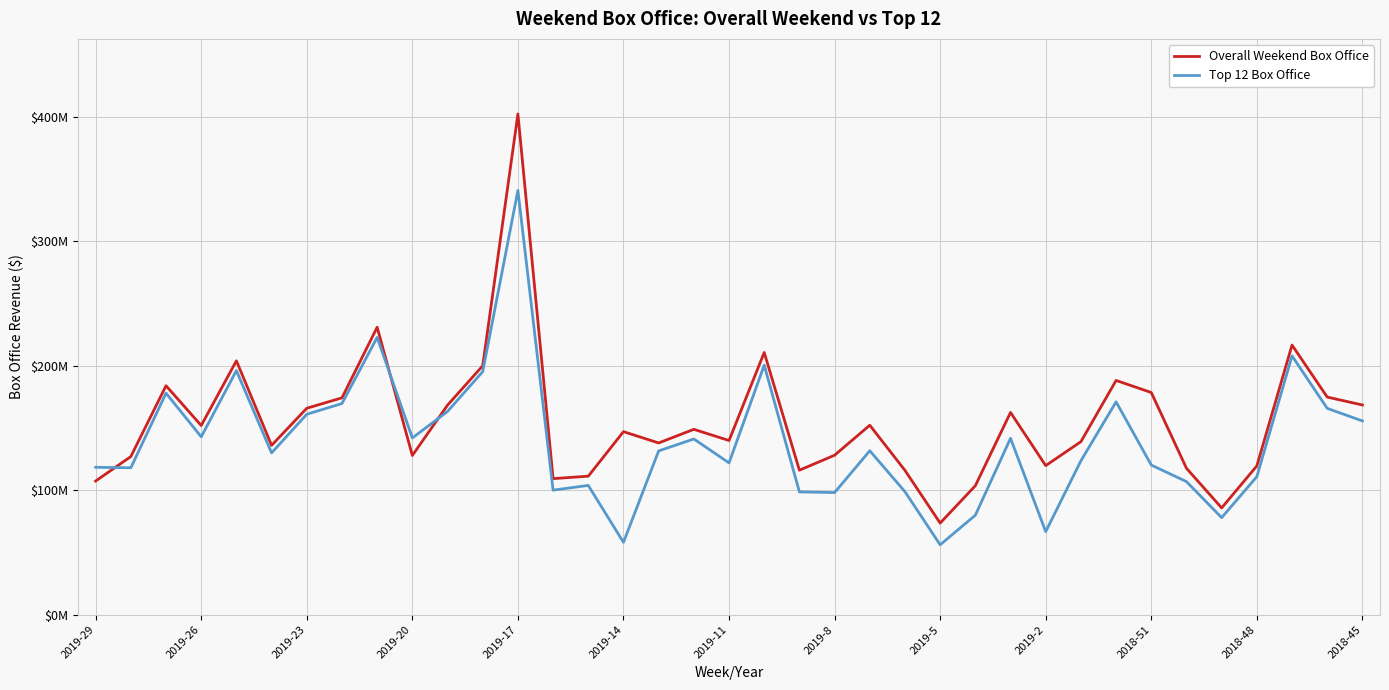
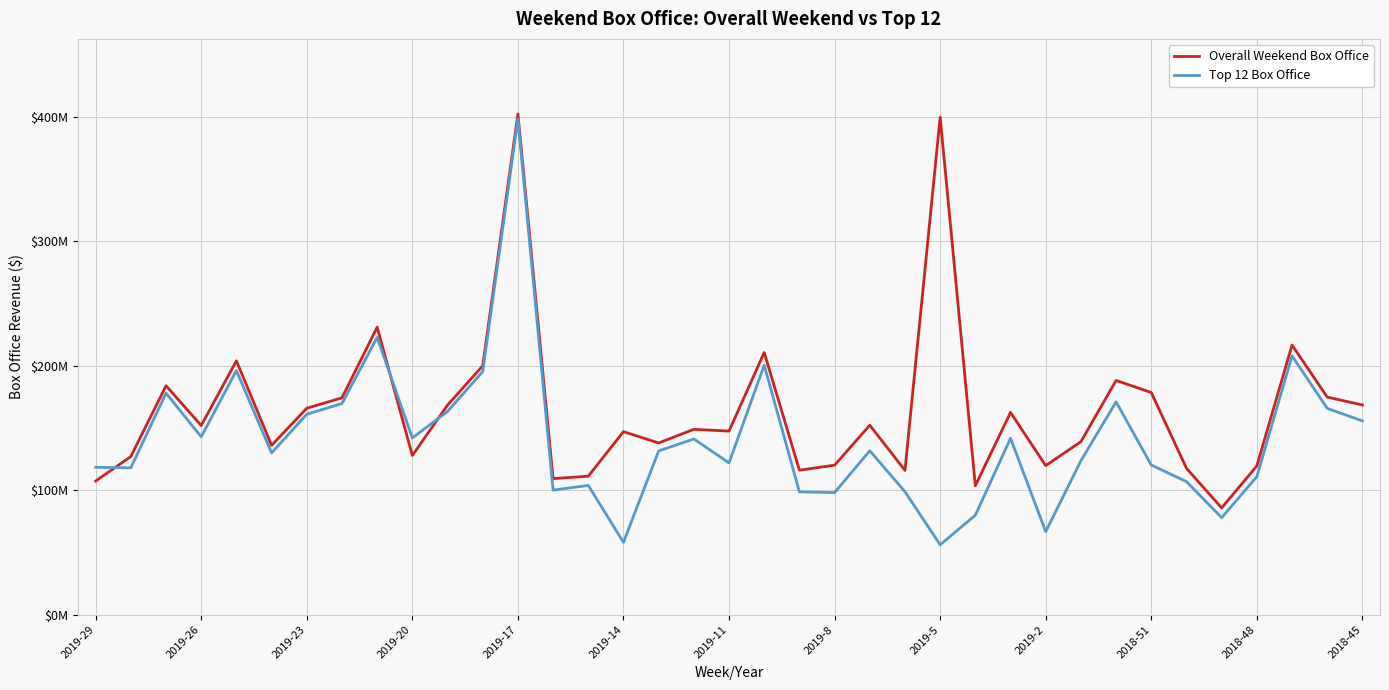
  {
    "Overall Weekend Box Office": {
      "2019-29": "$107000000",
      "2019-26": "$152000000",
      "2019-23": "$166000000",
      "2019-20": "$128000000",
      "2019-17": "$402000000",
      "2019-14": "$147000000",
-     "2019-11": "$140000000",
-     "2019-8": "$128000000",
-     "2019-5": "$73000000",
+     "2019-11": "$147000000",
+     "2019-8": "$120000000",
+     "2019-5": "$400000000",
      "2019-2": "$120000000",
      "2018-51": "$178000000",
      "2018-48": "$119000000",
      "2018-45": "$168000000"
    },
    "Top 12 Box Office": {
      "2019-29": "$118000000",
      "2019-26": "$143000000",
      "2019-23": "$161000000",
      "2019-20": "$142000000",
-     "2019-17": "$341000000",
+     "2019-17": "$398000000",
      "2019-14": "$58000000",
      "2019-11": "$122000000",
      "2019-8": "$98000000",
      "2019-5": "$56000000",
      "2019-2": "$67000000",
      "2018-51": "$120000000",
      "2018-48": "$111000000",
      "2018-45": "$156000000"
    }
  }
